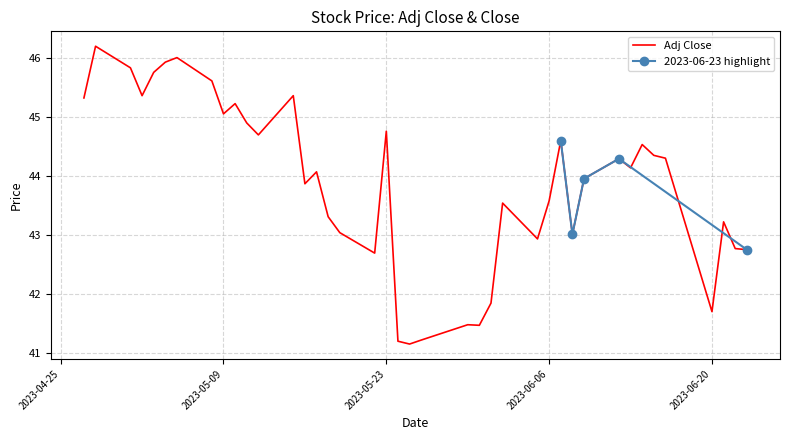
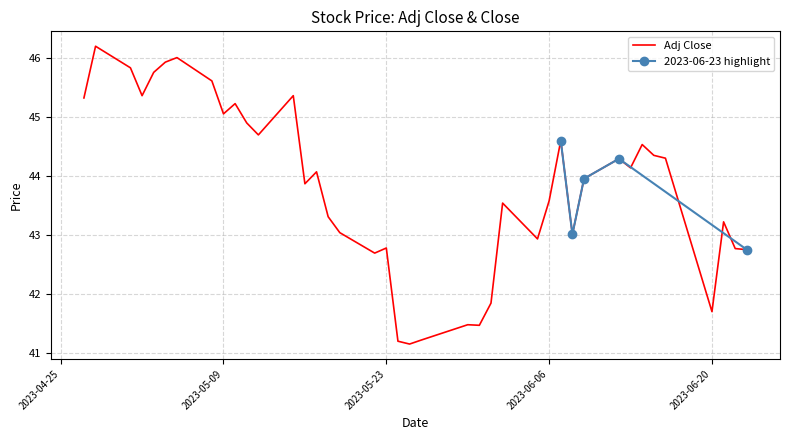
  {
    "Adj Close": {
      "2023-05-09": 45.0,
-     "2023-05-23": 44.8,
+     "2023-05-23": 42.8,
      "2023-06-06": 43.6,
      "2023-06-20": 41.7
    }
  }
